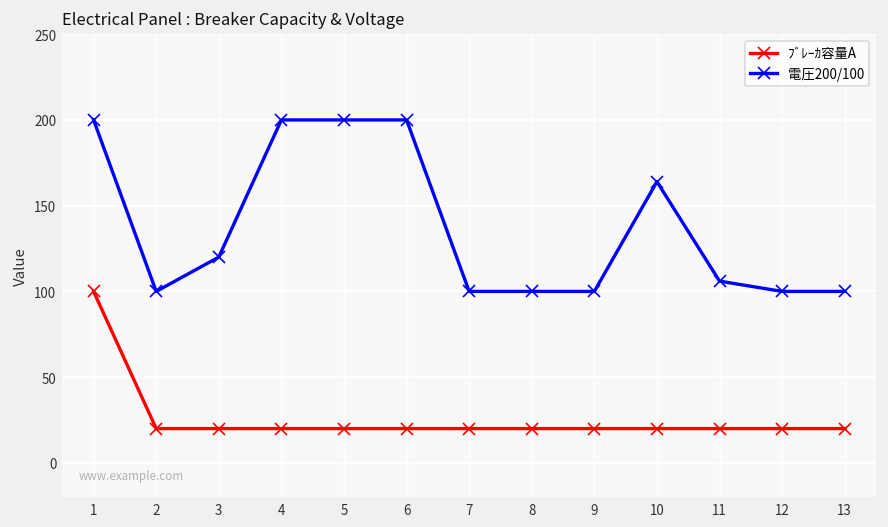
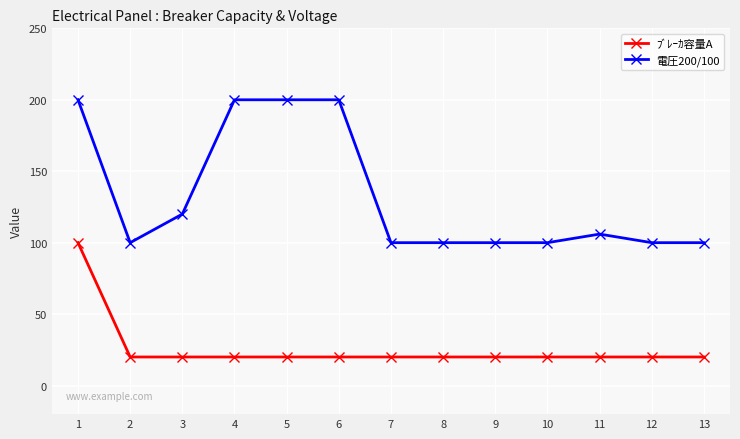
  {
    "ﾌﾞﾚｰｶ容量A": {
      "1": 100,
      "2": 20,
      "3": 20,
      "4": 20,
      "5": 20,
      "6": 20,
      "7": 20,
      "8": 20,
      "9": 20,
      "10": 20,
      "11": 20,
      "12": 20,
      "13": 20
    },
    "電圧200/100": {
      "1": 200,
      "2": 100,
      "3": 120,
      "4": 200,
      "5": 200,
      "6": 200,
      "7": 100,
      "8": 100,
      "9": 100,
-     "10": 164,
+     "10": 100,
      "11": 106,
      "12": 100,
      "13": 100
    }
  }
